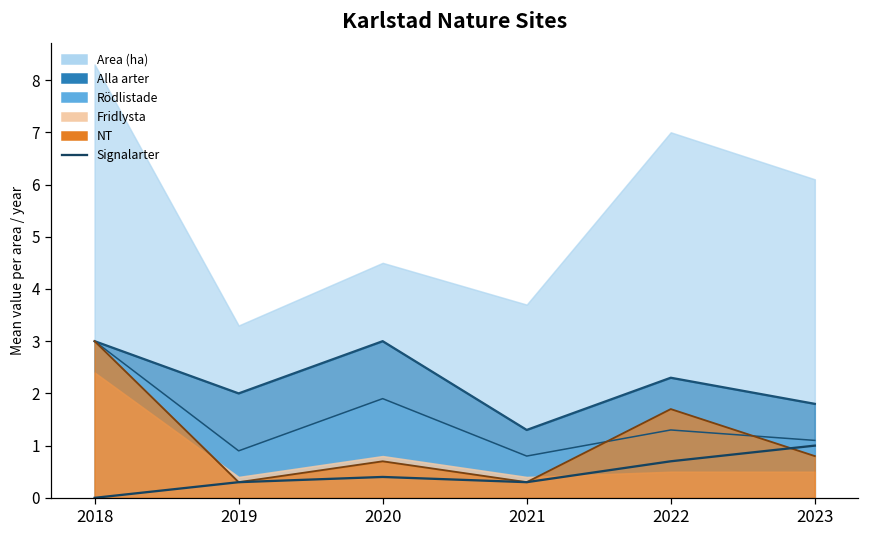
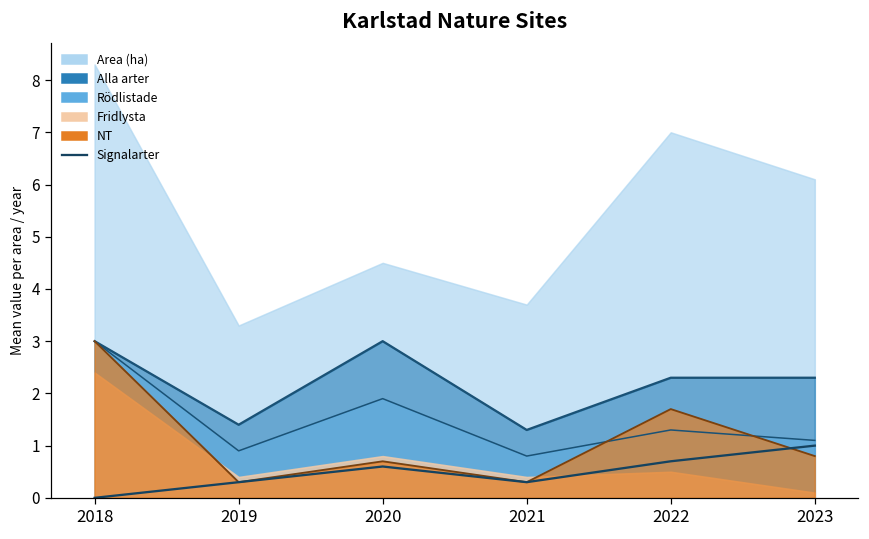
  {
    "Alla arter": {
-     "2019": 2.0,
+     "2019": 1.4,
      "2020": 3.0,
      "2021": 1.3,
      "2022": 2.3,
-     "2023": 1.8
+     "2023": 2.3
    },
    "NT": {
      "2020": 0.7,
      "2022": 1.7,
      "2023": 0.8
    },
    "Signalarter": {
      "2018": 0.0,
-     "2020": 0.4,
+     "2020": 0.6,
      "2022": 0.7,
      "2023": 1.0
    },
    "Fridlysta": {
      "2018": 2.4,
      "2019": 0.4,
      "2020": 0.8,
      "2021": 0.4,
      "2022": 0.5,
-     "2023": 0.5
+     "2023": 0.1
    }
  }
